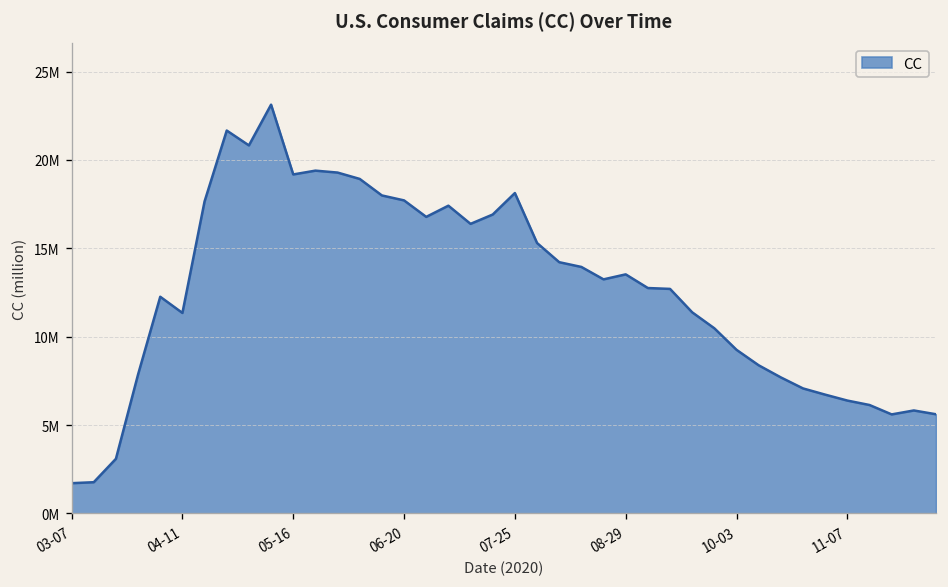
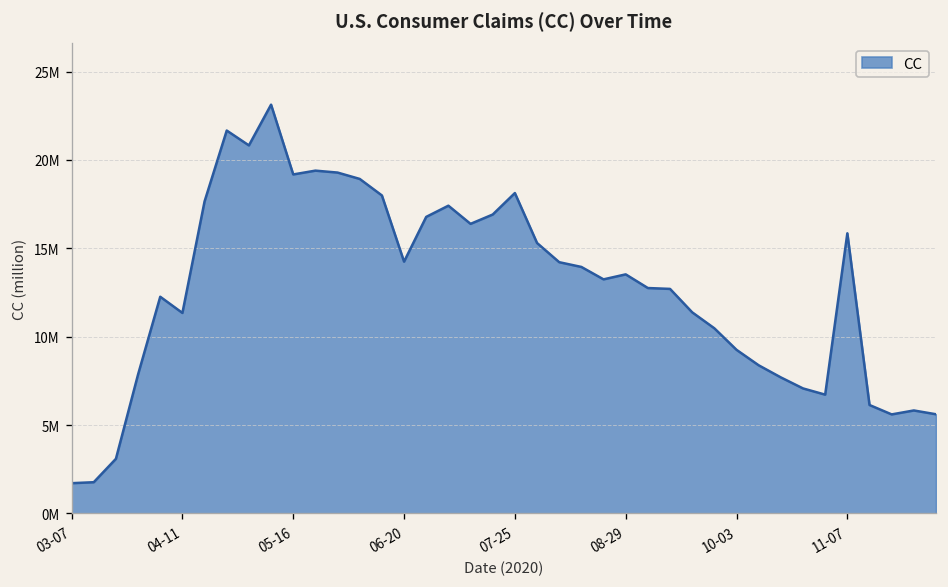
  {
    "03-07": 1700000,
    "04-11": 11300000,
    "05-16": 19200000,
-   "06-20": 17700000,
+   "06-20": 14200000,
    "07-25": 18100000,
    "08-29": 13500000,
    "10-03": 9300000,
-   "11-07": 6400000
+   "11-07": 15900000
  }
